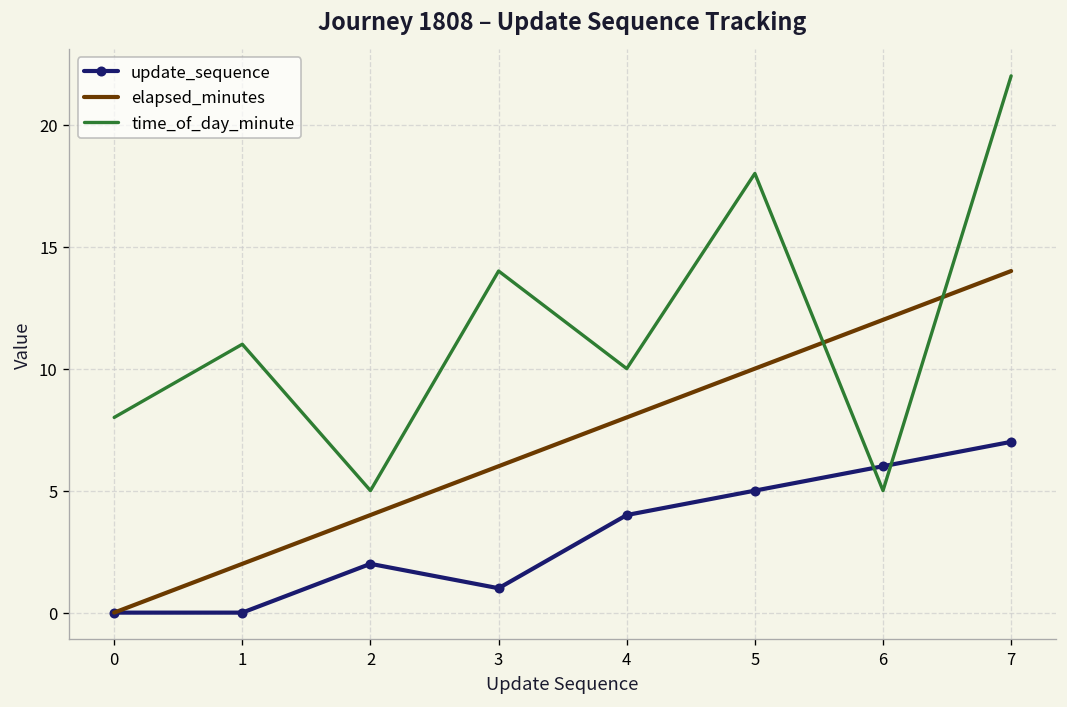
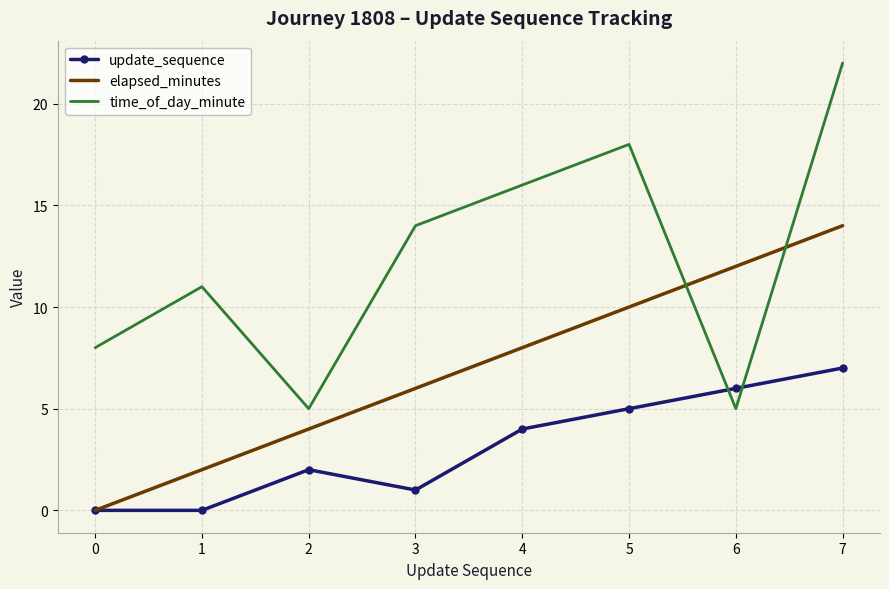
  {
    "update_sequence": {
      "1": 0,
      "2": 2,
      "3": 1,
      "4": 4,
      "5": 5,
      "6": 6,
      "7": 7
    },
    "elapsed_minutes": {
      "1": 2,
      "2": 4,
      "3": 6,
      "4": 8,
      "5": 10,
      "6": 12,
      "7": 14
    },
    "time_of_day_minute": {
      "0": 8,
      "1": 11,
      "2": 5,
      "3": 14,
-     "4": 10,
+     "4": 16,
      "5": 18,
      "6": 5,
      "7": 22
    }
  }
